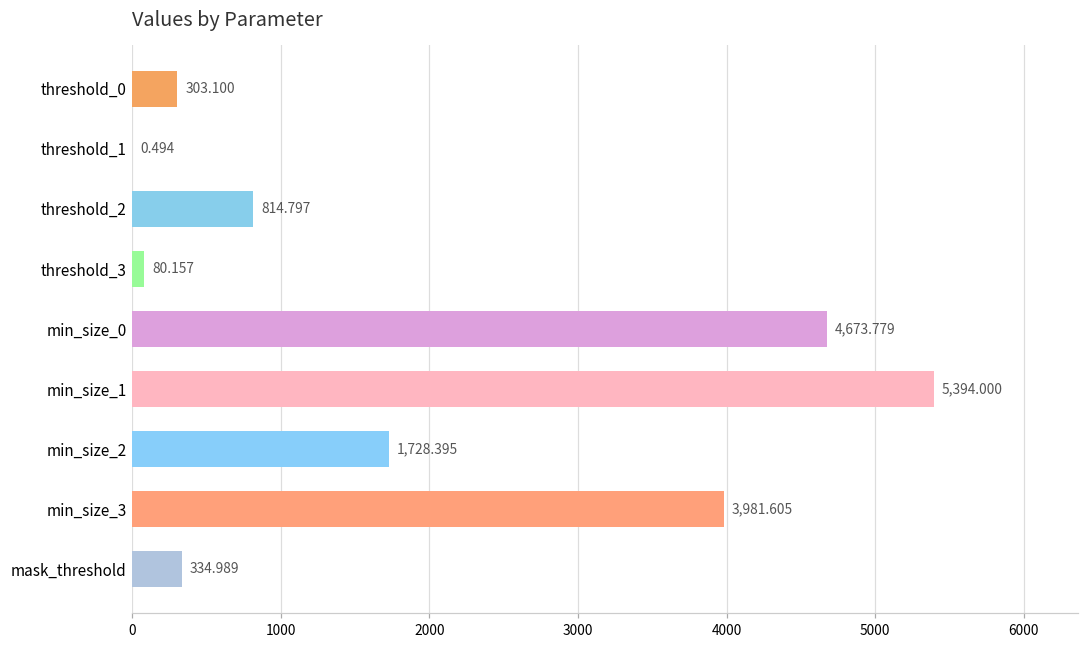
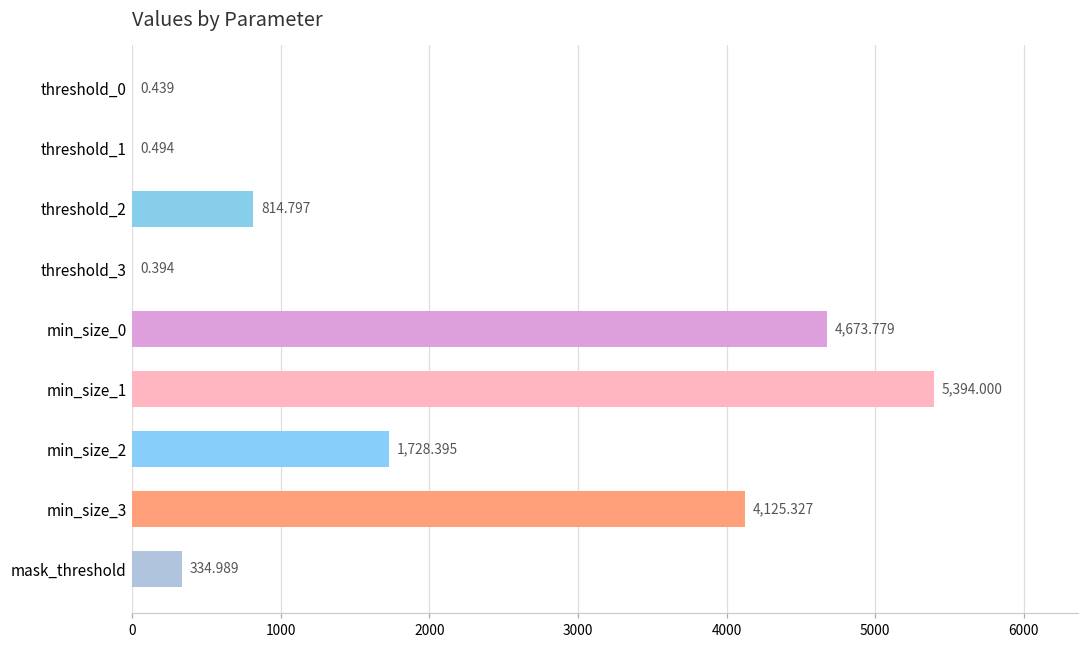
  {
-   "threshold_0": "303.100",
+   "threshold_0": "0.439",
    "threshold_1": "0.494",
    "threshold_2": "814.797",
-   "threshold_3": "80.157",
+   "threshold_3": "0.394",
    "min_size_0": "4,673.779",
    "min_size_1": "5,394.000",
    "min_size_2": "1,728.395",
-   "min_size_3": "3,981.605",
+   "min_size_3": "4,125.327",
    "mask_threshold": "334.989"
  }
